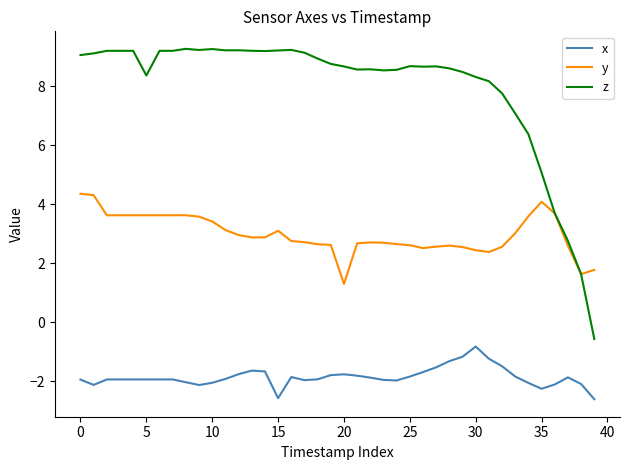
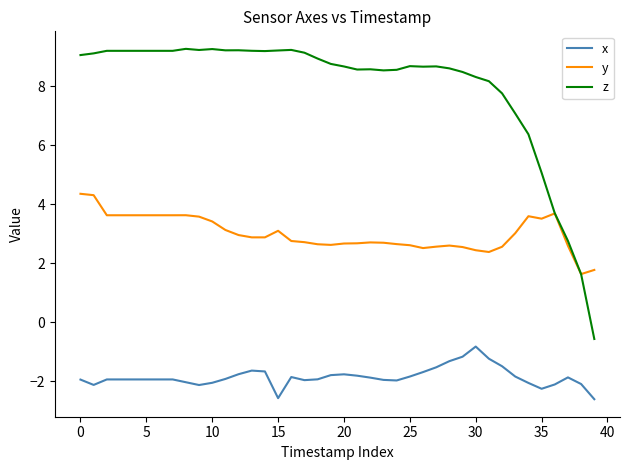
  {
    "x": {
      "0": -1.9,
      "5": -1.9,
      "10": -2.1,
      "15": -2.6,
      "20": -1.8,
      "25": -1.8,
      "30": -0.8,
      "35": -2.3
    },
    "y": {
      "0": 4.3,
      "5": 3.6,
      "10": 3.4,
      "15": 3.1,
-     "20": 1.3,
+     "20": 2.7,
      "25": 2.6,
      "30": 2.4,
-     "35": 4.1
+     "35": 3.5
    },
    "z": {
      "0": 9.0,
-     "5": 8.4,
+     "5": 9.2,
      "10": 9.3,
      "15": 9.2,
      "20": 8.7,
      "25": 8.7,
      "30": 8.3,
      "35": 5.1
    }
  }
